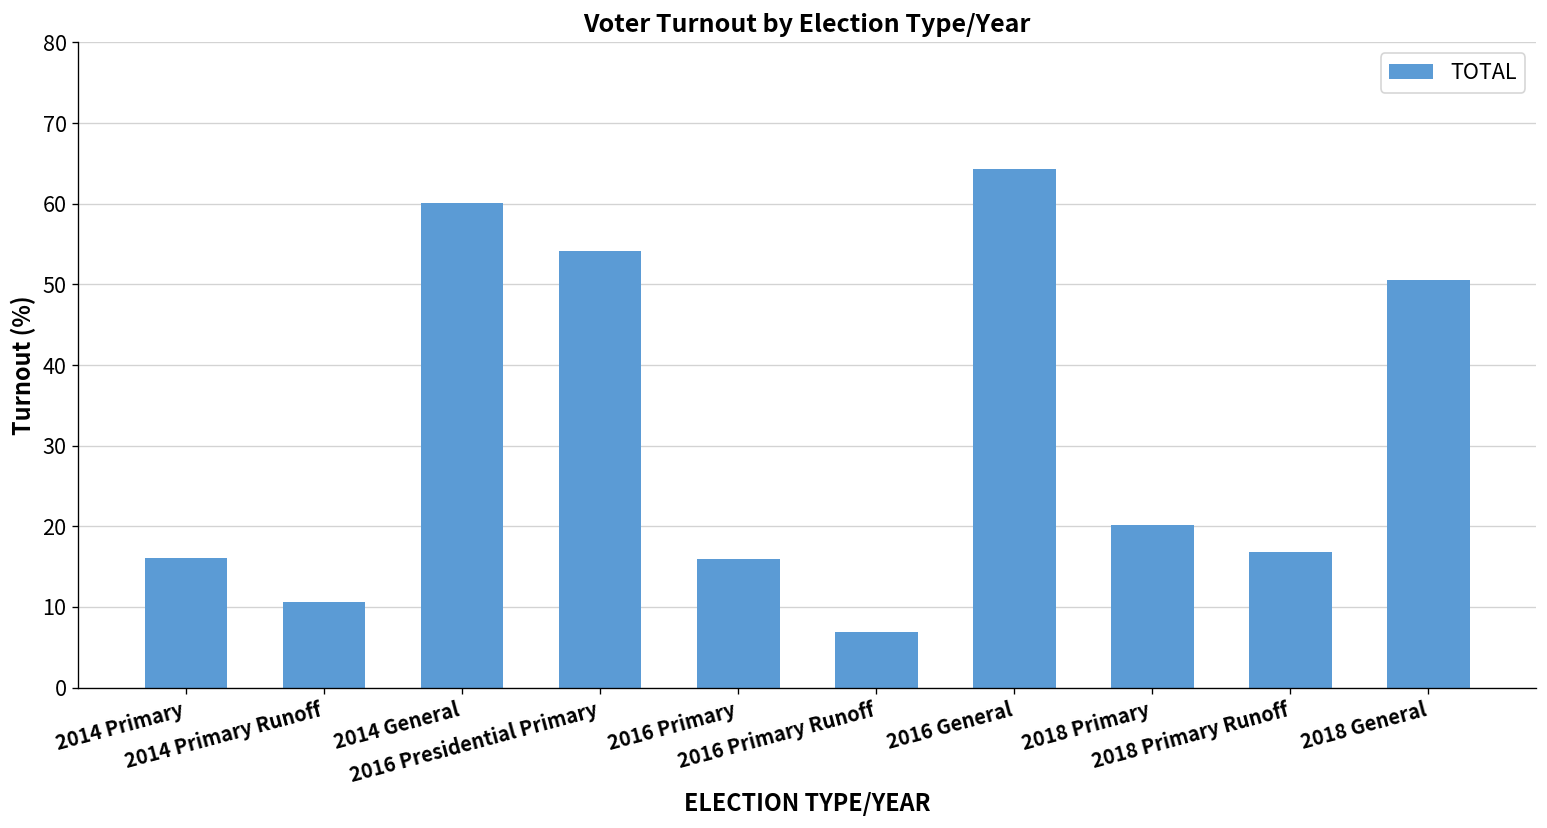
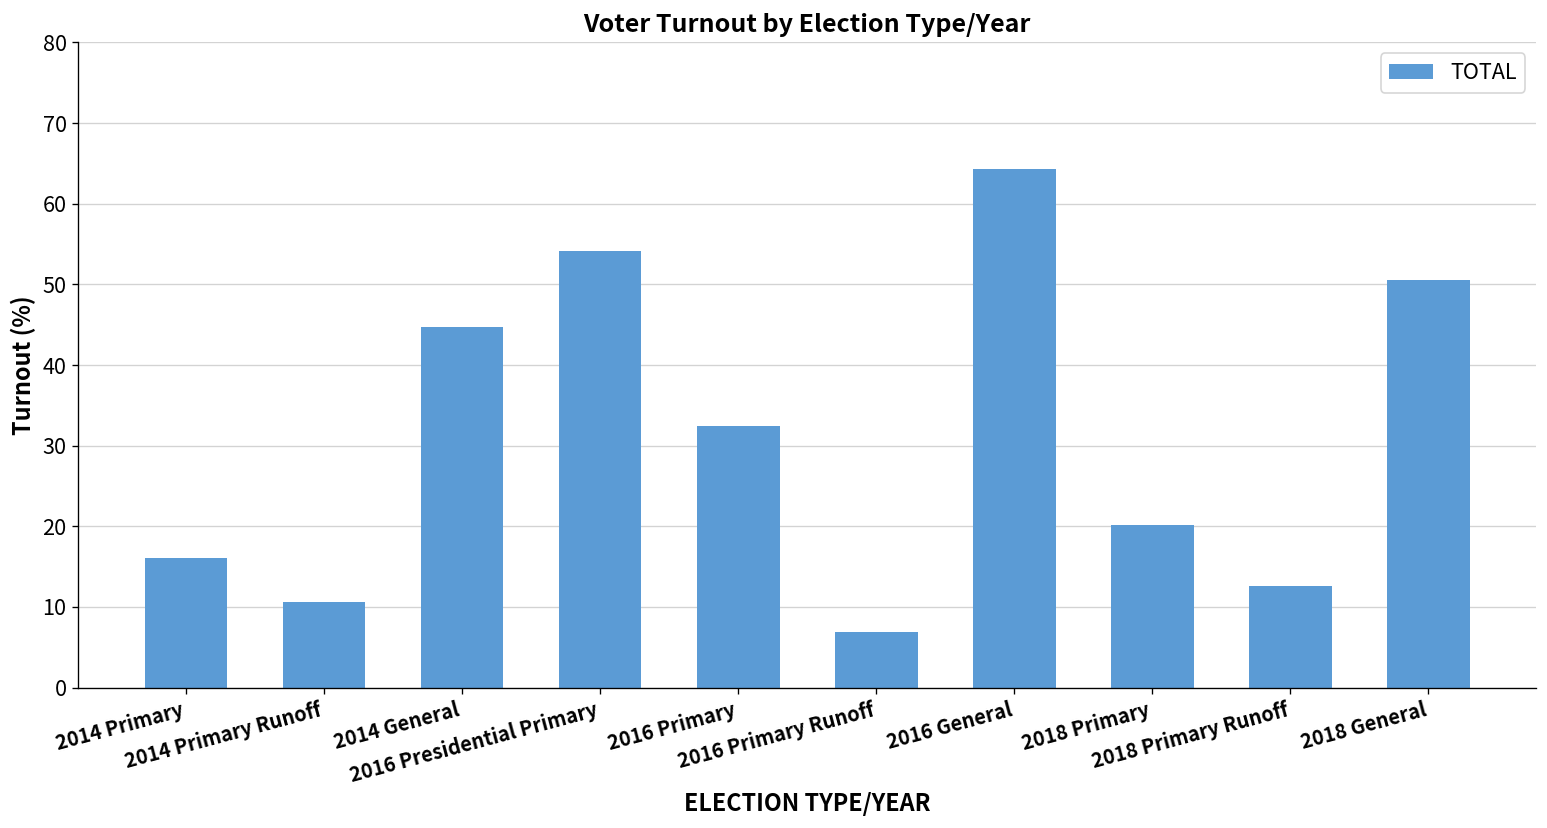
  {
    "2014 Primary": 16,
    "2014 Primary Runoff": 11,
-   "2014 General": 60,
+   "2014 General": 45,
    "2016 Presidential Primary": 54,
-   "2016 Primary": 16,
+   "2016 Primary": 32,
    "2016 Primary Runoff": 7,
    "2016 General": 64,
    "2018 Primary": 20,
-   "2018 Primary Runoff": 17,
+   "2018 Primary Runoff": 13,
    "2018 General": 51
  }
